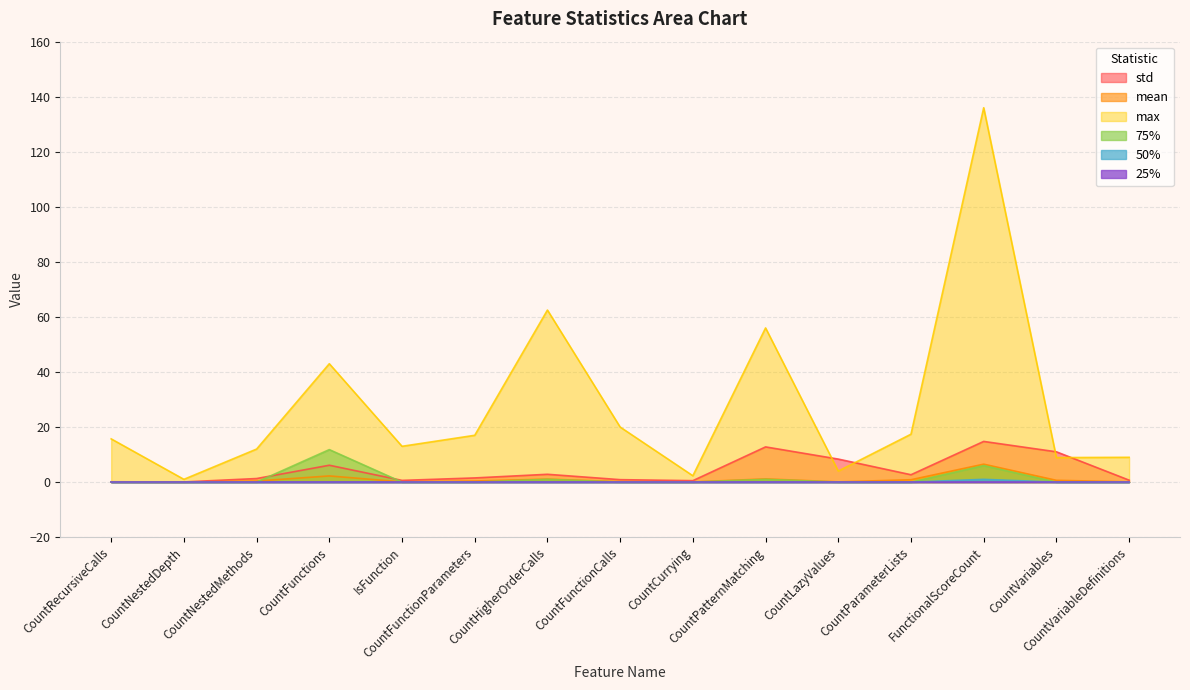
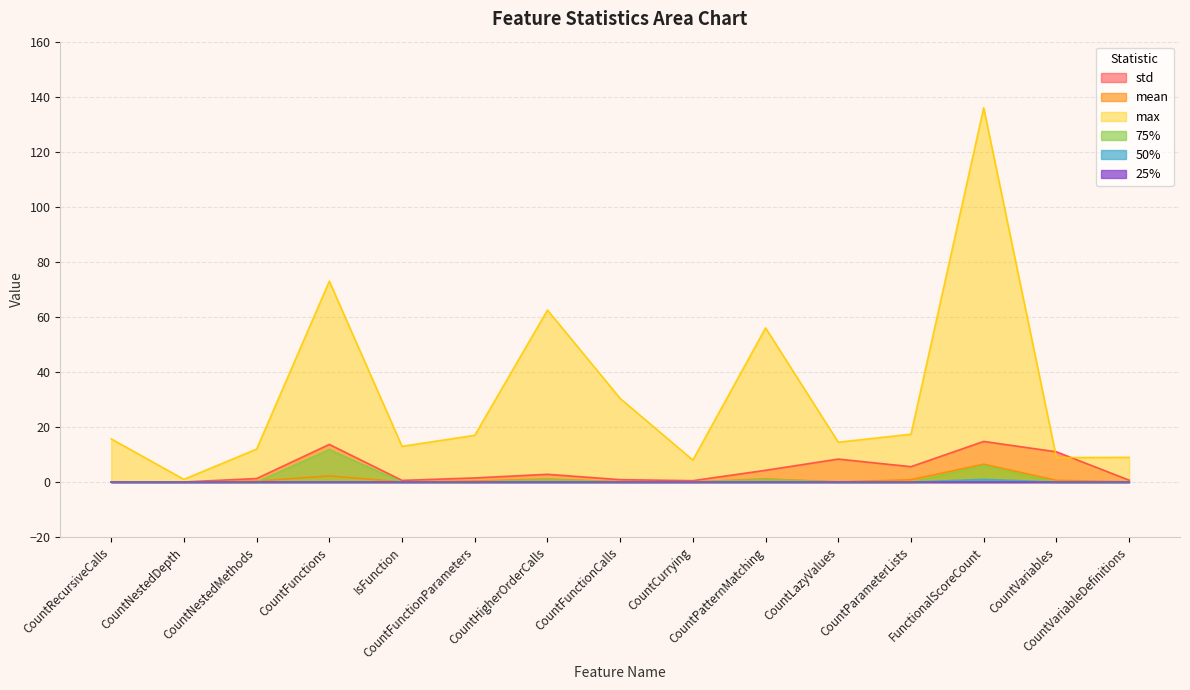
  {
    "std": {
-     "CountFunctions": 6,
+     "CountFunctions": 14,
      "CountFunctionParameters": 2,
      "CountHigherOrderCalls": 3,
-     "CountPatternMatching": 13,
+     "CountPatternMatching": 4,
      "CountLazyValues": 8,
-     "CountParameterLists": 3,
+     "CountParameterLists": 6,
      "FunctionalScoreCount": 15,
      "CountVariables": 11
    },
    "mean": {
      "CountFunctions": 2
    },
    "max": {
      "CountRecursiveCalls": 16,
      "CountNestedDepth": 1,
      "CountNestedMethods": 12,
-     "CountFunctions": 43,
+     "CountFunctions": 73,
      "IsFunction": 13,
      "CountFunctionParameters": 17,
      "CountHigherOrderCalls": 63,
-     "CountFunctionCalls": 20,
-     "CountCurrying": 2,
+     "CountFunctionCalls": 30,
+     "CountCurrying": 8,
      "CountPatternMatching": 56,
-     "CountLazyValues": 4,
+     "CountLazyValues": 15,
      "CountParameterLists": 17,
      "FunctionalScoreCount": 136,
      "CountVariables": 9,
      "CountVariableDefinitions": 9
    },
    "75%": {
      "CountFunctions": 12
    },
    "50%": {
      "FunctionalScoreCount": 1
    },
    "25%": {
      "FunctionalScoreCount": 0
    }
  }
